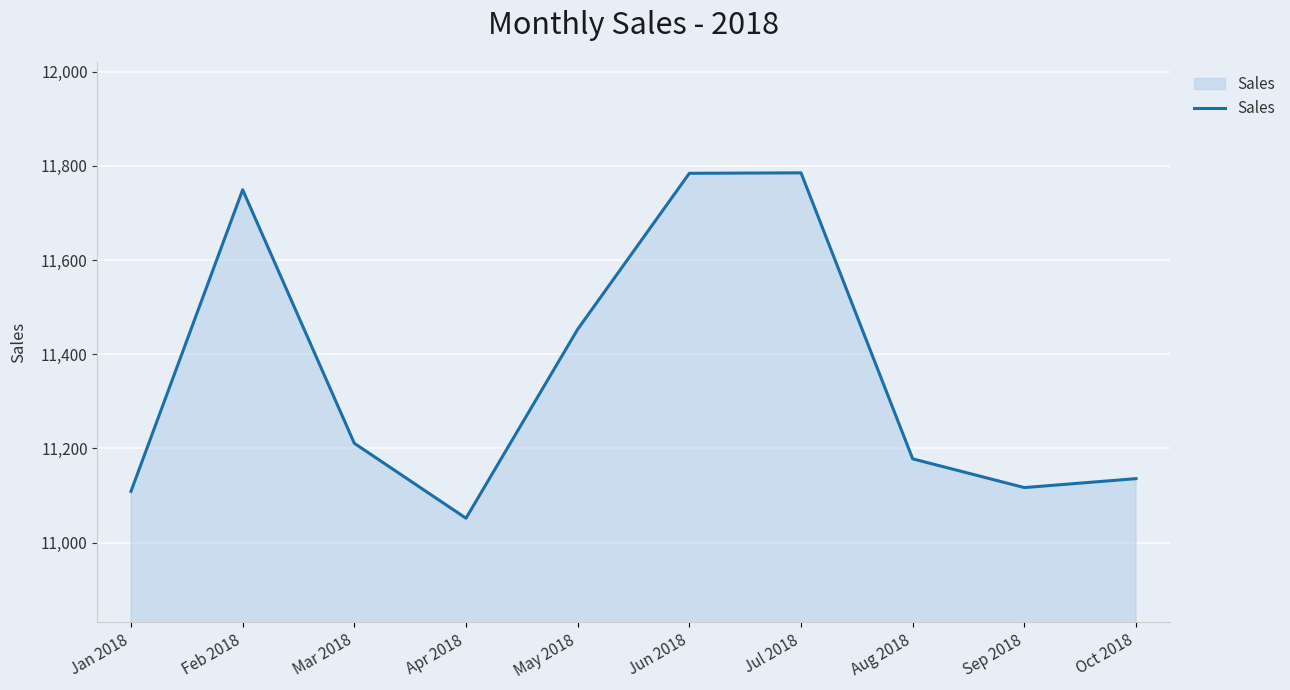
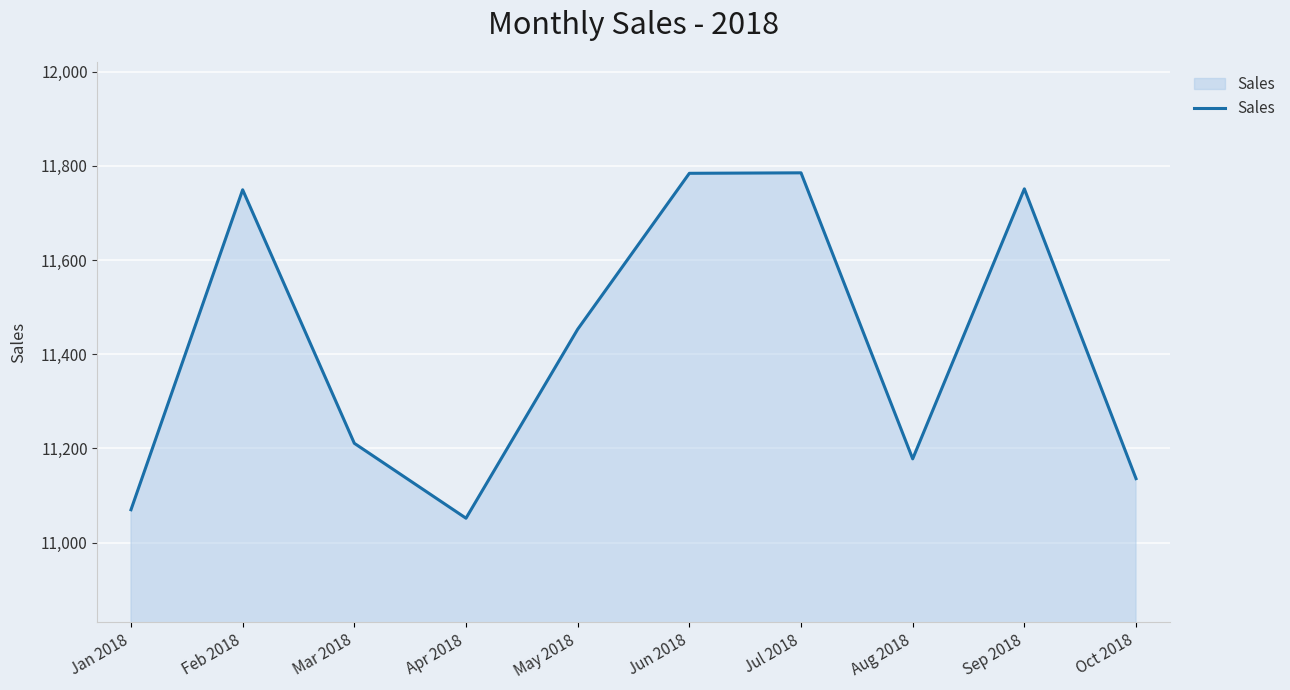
  {
-   "Jan 2018": "11,110",
+   "Jan 2018": "11,070",
    "Feb 2018": "11,750",
    "Mar 2018": "11,210",
    "Apr 2018": "11,050",
    "May 2018": "11,450",
    "Jun 2018": "11,780",
    "Jul 2018": "11,790",
    "Aug 2018": "11,180",
-   "Sep 2018": "11,120",
+   "Sep 2018": "11,750",
    "Oct 2018": "11,140"
  }
